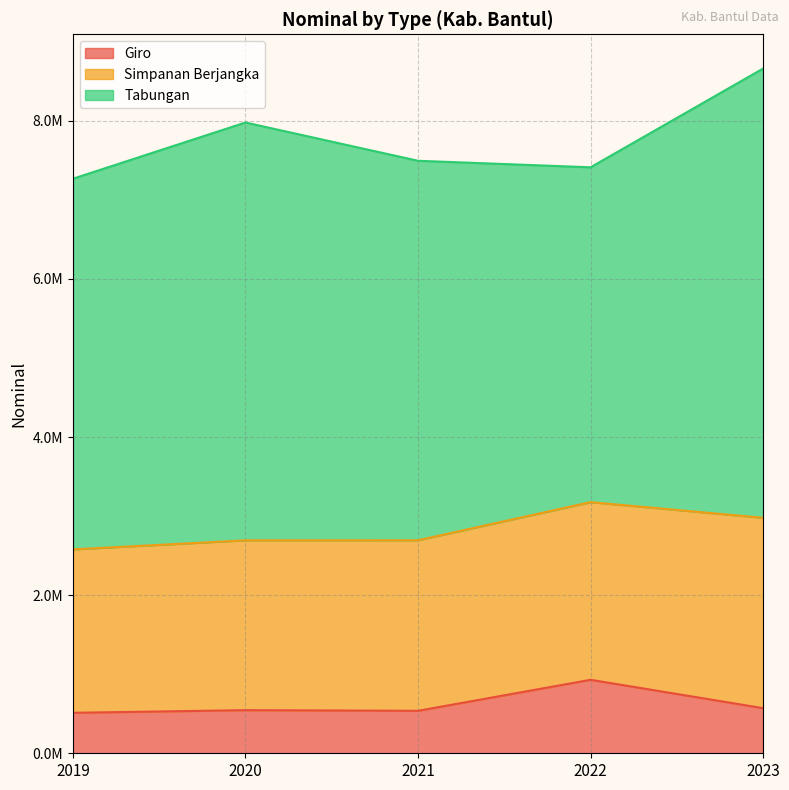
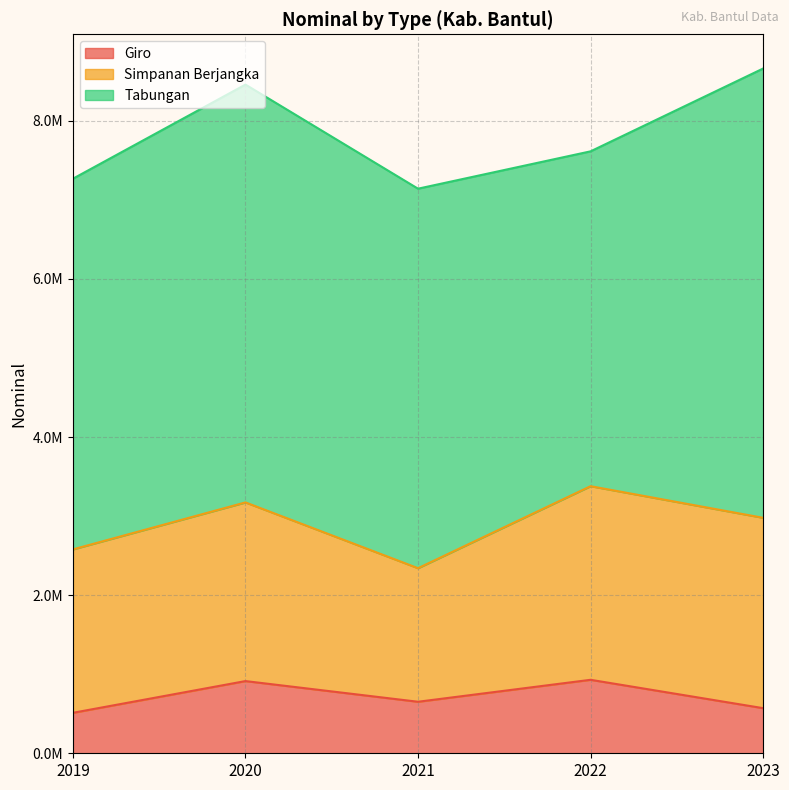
  {
    "Giro": {
      "2019": 500000,
-     "2020": 500000,
-     "2021": 500000,
+     "2020": 900000,
+     "2021": 700000,
      "2022": 900000,
      "2023": 600000
    },
    "Simpanan Berjangka": {
      "2019": 2100000,
-     "2020": 2100000,
-     "2021": 2200000,
-     "2022": 2200000,
+     "2020": 2300000,
+     "2021": 1700000,
+     "2022": 2400000,
      "2023": 2400000
    },
    "Tabungan": {
      "2019": 4700000,
      "2021": 4800000,
      "2022": 4200000,
      "2023": 5700000
    }
  }
